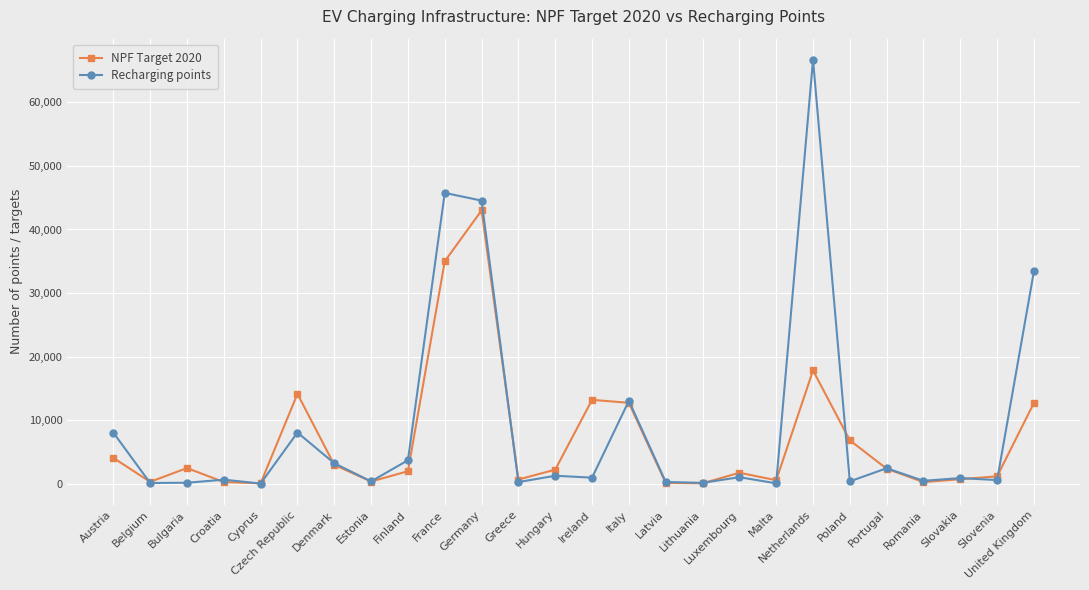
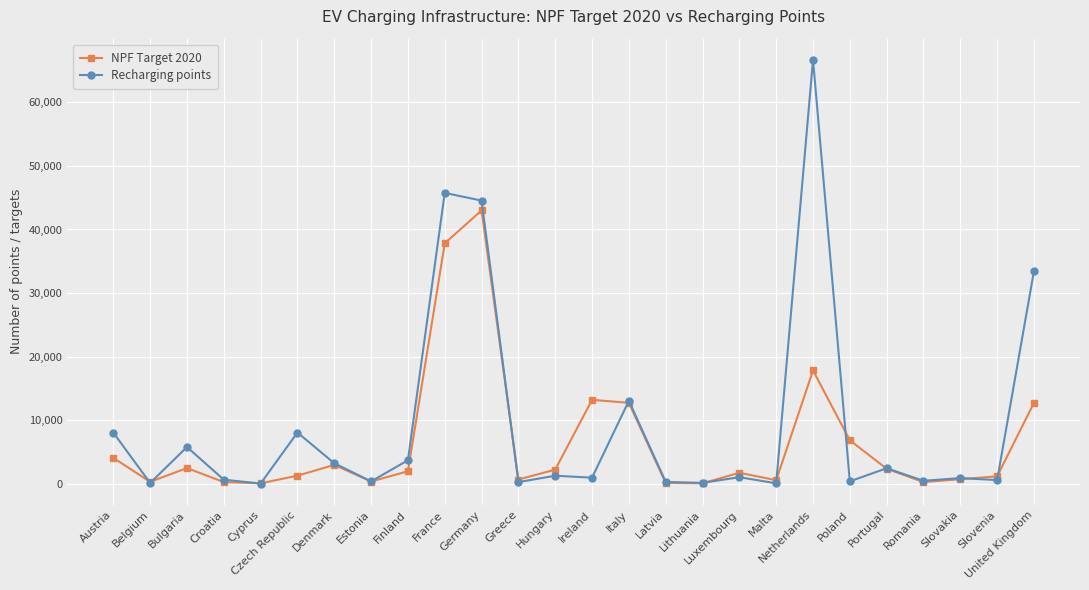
  {
    "NPF Target 2020": {
      "Austria": "4,000",
      "Bulgaria": "3,000",
-     "Czech Republic": "14,000",
+     "Czech Republic": "1,000",
      "Finland": "2,000",
-     "France": "35,000",
+     "France": "38,000",
      "Germany": "43,000",
      "Greece": "1,000",
      "Hungary": "2,000",
      "Ireland": "13,000",
      "Luxembourg": "2,000",
      "Malta": "1,000",
      "Netherlands": "18,000",
      "Poland": "7,000",
      "Slovenia": "1,000",
      "United Kingdom": "13,000"
    },
    "Recharging points": {
      "Austria": "8,000",
-     "Bulgaria": "0",
+     "Bulgaria": "6,000",
      "Czech Republic": "8,000",
      "Finland": "4,000",
      "France": "46,000",
      "Germany": "45,000",
      "Greece": "0",
      "Hungary": "1,000",
      "Ireland": "1,000",
      "Luxembourg": "1,000",
      "Malta": "0",
      "Netherlands": "67,000",
      "Poland": "0",
      "Slovenia": "1,000",
      "United Kingdom": "33,000"
    }
  }
